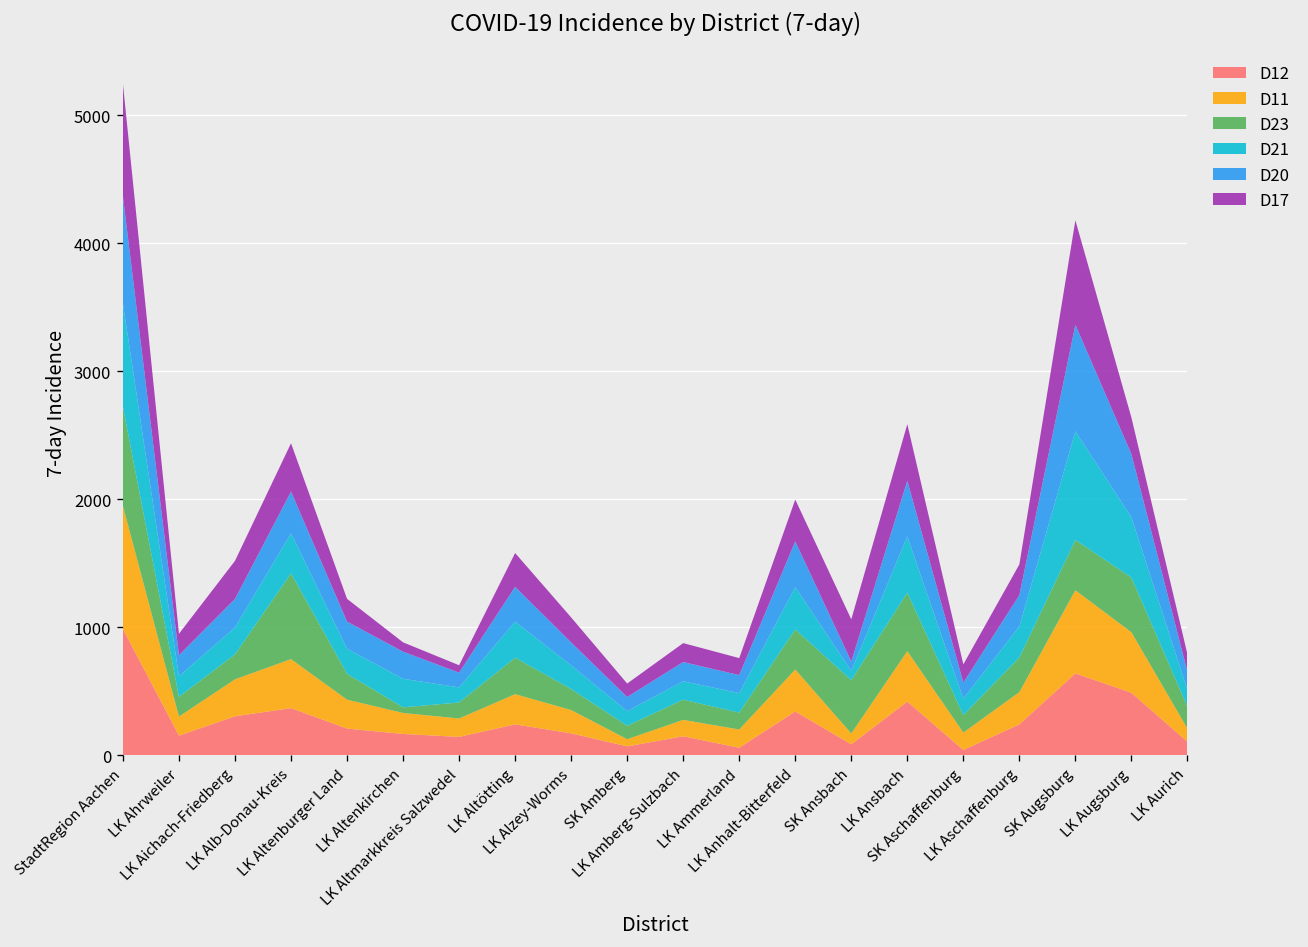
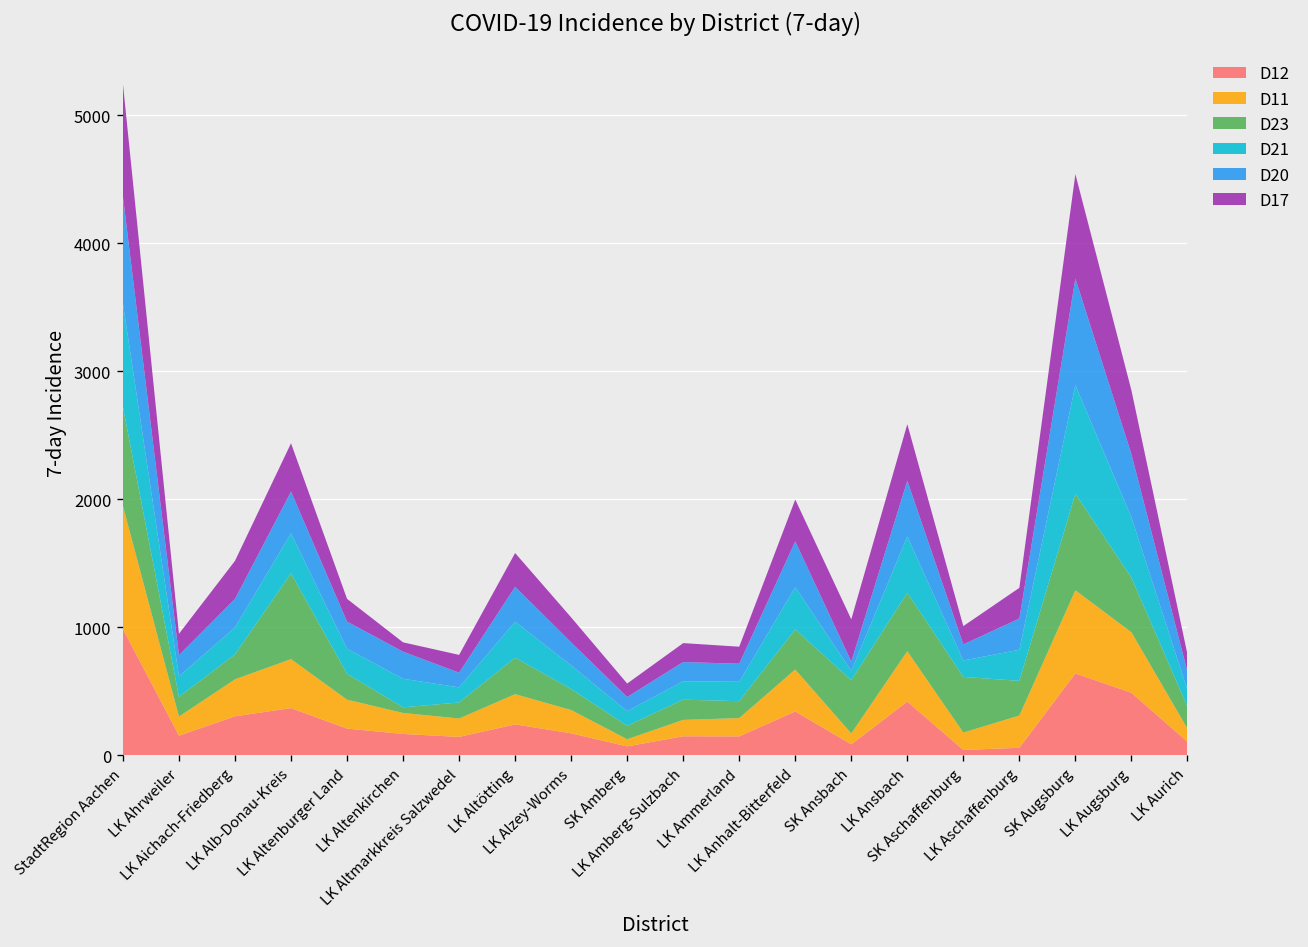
  {
    "D12": {
      "StadtRegion Aachen": 990,
      "LK Ahrweiler": 150,
      "LK Aichach-Friedberg": 300,
      "LK Alb-Donau-Kreis": 370,
      "LK Altenburger Land": 210,
      "LK Altenkirchen": 170,
      "LK Altmarkkreis Salzwedel": 140,
      "LK Altötting": 240,
      "LK Alzey-Worms": 170,
      "SK Amberg": 70,
      "LK Amberg-Sulzbach": 150,
-     "LK Ammerland": 60,
+     "LK Ammerland": 150,
      "LK Anhalt-Bitterfeld": 340,
      "SK Ansbach": 90,
      "LK Ansbach": 420,
      "SK Aschaffenburg": 40,
-     "LK Aschaffenburg": 240,
+     "LK Aschaffenburg": 60,
      "SK Augsburg": 640,
      "LK Augsburg": 490,
      "LK Aurich": 110
    },
    "D11": {
      "StadtRegion Aachen": 960,
      "LK Ahrweiler": 150,
      "LK Aichach-Friedberg": 290,
      "LK Alb-Donau-Kreis": 380,
      "LK Altenburger Land": 230,
      "LK Altenkirchen": 160,
      "LK Altmarkkreis Salzwedel": 140,
      "LK Altötting": 240,
      "LK Alzey-Worms": 180,
      "SK Amberg": 60,
      "LK Amberg-Sulzbach": 130,
      "LK Ammerland": 140,
      "LK Anhalt-Bitterfeld": 330,
      "SK Ansbach": 90,
      "LK Ansbach": 390,
      "SK Aschaffenburg": 140,
      "LK Aschaffenburg": 250,
      "SK Augsburg": 650,
      "LK Augsburg": 470,
      "LK Aurich": 100
    },
    "D23": {
      "StadtRegion Aachen": 770,
      "LK Ahrweiler": 150,
      "LK Aichach-Friedberg": 200,
      "LK Alb-Donau-Kreis": 670,
      "LK Altenburger Land": 200,
      "LK Altenkirchen": 40,
      "LK Altmarkkreis Salzwedel": 130,
      "LK Altötting": 290,
      "LK Alzey-Worms": 160,
      "SK Amberg": 110,
      "LK Amberg-Sulzbach": 160,
      "LK Ammerland": 130,
      "LK Anhalt-Bitterfeld": 310,
      "SK Ansbach": 420,
      "LK Ansbach": 460,
-     "SK Aschaffenburg": 140,
+     "SK Aschaffenburg": 440,
      "LK Aschaffenburg": 270,
-     "SK Augsburg": 390,
+     "SK Augsburg": 750,
      "LK Augsburg": 430,
      "LK Aurich": 170
    },
    "D17": {
      "StadtRegion Aachen": 880,
      "LK Ahrweiler": 170,
      "LK Aichach-Friedberg": 300,
      "LK Alb-Donau-Kreis": 380,
      "LK Altenburger Land": 180,
      "LK Altenkirchen": 70,
-     "LK Altmarkkreis Salzwedel": 60,
+     "LK Altmarkkreis Salzwedel": 140,
      "LK Altötting": 260,
      "LK Alzey-Worms": 200,
      "SK Amberg": 110,
      "LK Amberg-Sulzbach": 150,
      "LK Ammerland": 130,
      "LK Anhalt-Bitterfeld": 330,
      "SK Ansbach": 330,
      "LK Ansbach": 440,
      "SK Aschaffenburg": 140,
      "LK Aschaffenburg": 240,
      "SK Augsburg": 820,
-     "LK Augsburg": 290,
+     "LK Augsburg": 500,
      "LK Aurich": 140
    }
  }
